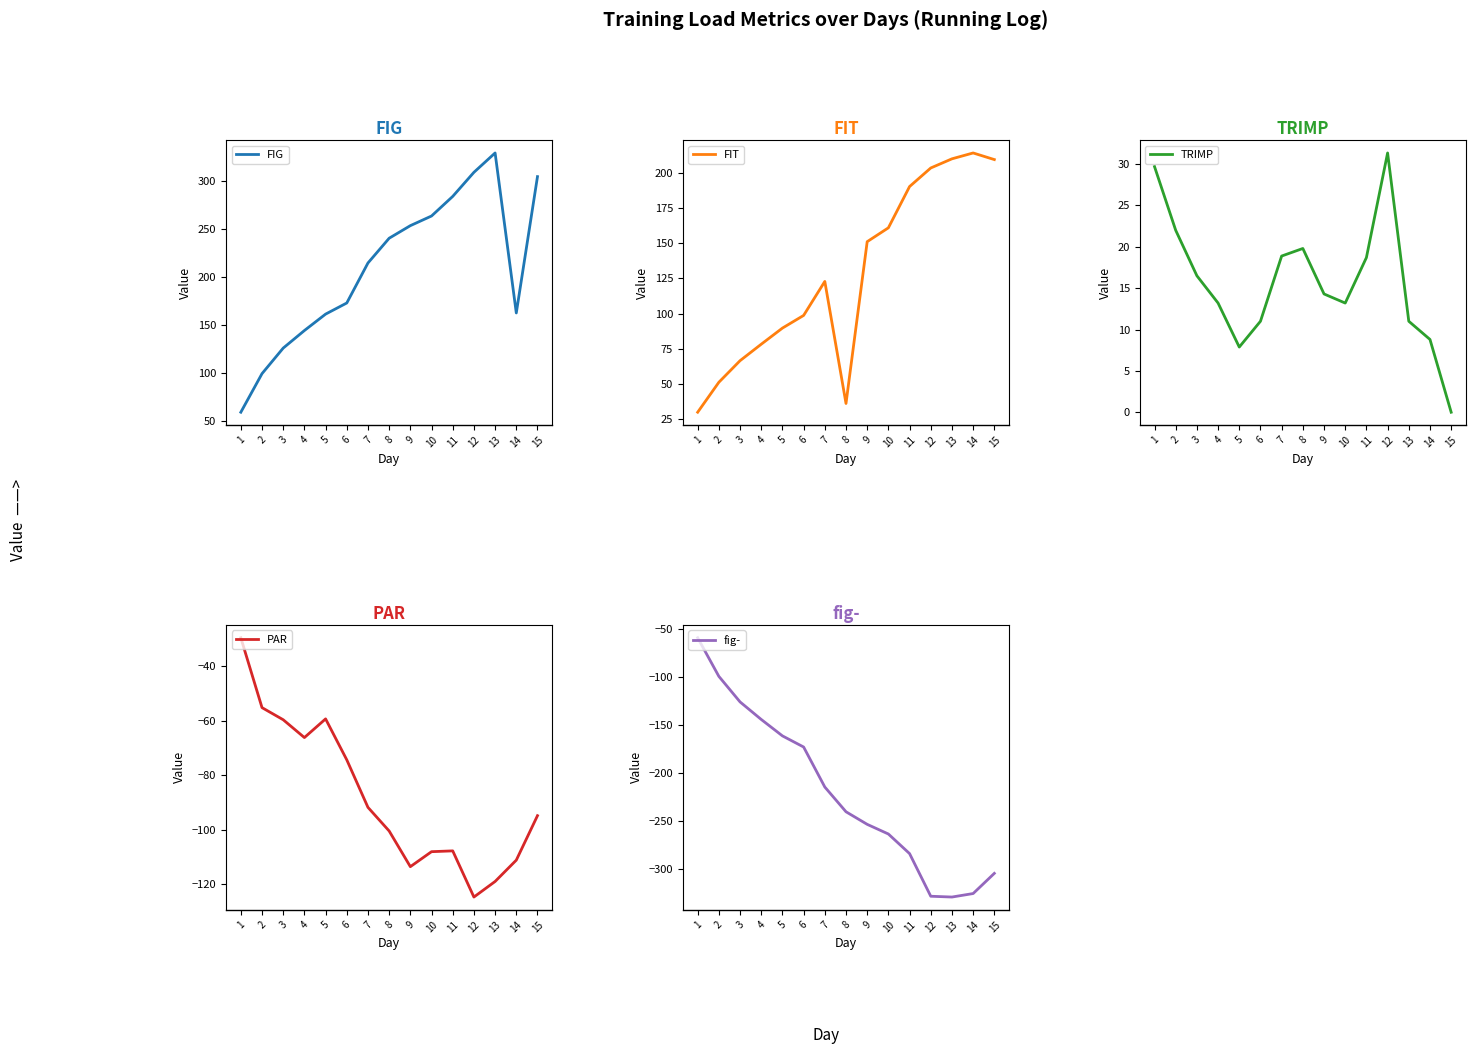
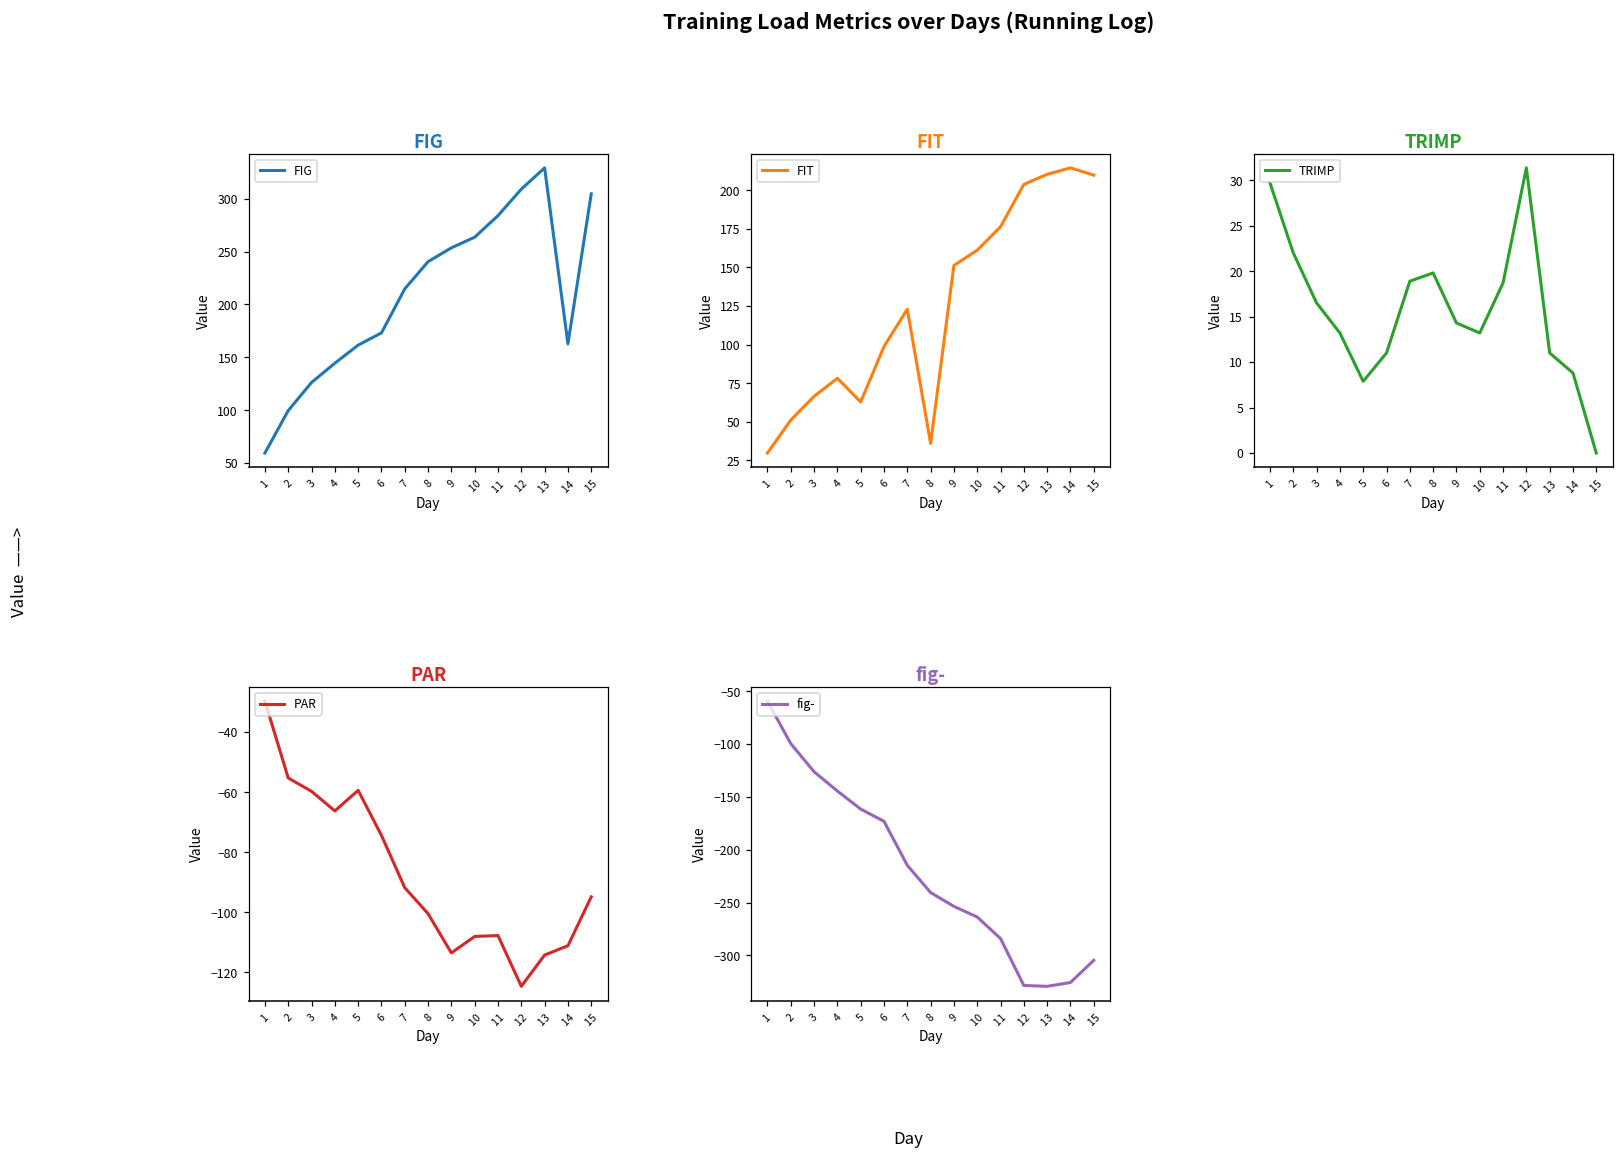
  {
    "FIG": {
      "1": 60,
      "2": 100,
      "3": 130,
      "4": 140,
      "5": 160,
      "6": 170,
      "7": 210,
      "8": 240,
      "9": 250,
      "10": 260,
      "11": 280,
      "12": 310,
      "13": 330,
      "14": 160,
      "15": 300
    },
    "FIT": {
      "1": 30,
      "2": 51,
      "3": 66,
      "4": 78,
-     "5": 90,
+     "5": 63,
      "6": 99,
      "7": 123,
      "8": 36,
      "9": 151,
      "10": 161,
-     "11": 191,
+     "11": 176,
      "12": 204,
      "13": 210,
      "14": 214,
      "15": 210
    },
    "TRIMP": {
      "1": 30,
      "2": 22,
      "3": 17,
      "4": 13,
      "5": 8,
      "6": 11,
      "7": 19,
      "8": 20,
      "9": 14,
      "10": 13,
      "11": 19,
      "12": 31,
      "13": 11,
      "14": 9,
      "15": 0
    },
    "PAR": {
      "2": -55,
      "3": -60,
      "4": -66,
      "5": -59,
      "6": -74,
      "7": -92,
      "8": -100,
      "9": -114,
      "10": -108,
      "11": -108,
      "12": -125,
-     "13": -119,
+     "13": -114,
      "14": -111,
      "15": -95
    },
    "fig-": {
      "2": -100,
      "3": -130,
      "4": -140,
      "5": -160,
      "6": -170,
      "7": -210,
      "8": -240,
      "9": -250,
      "10": -260,
      "11": -280,
      "12": -330,
      "13": -330,
      "14": -330,
      "15": -300
    }
  }
